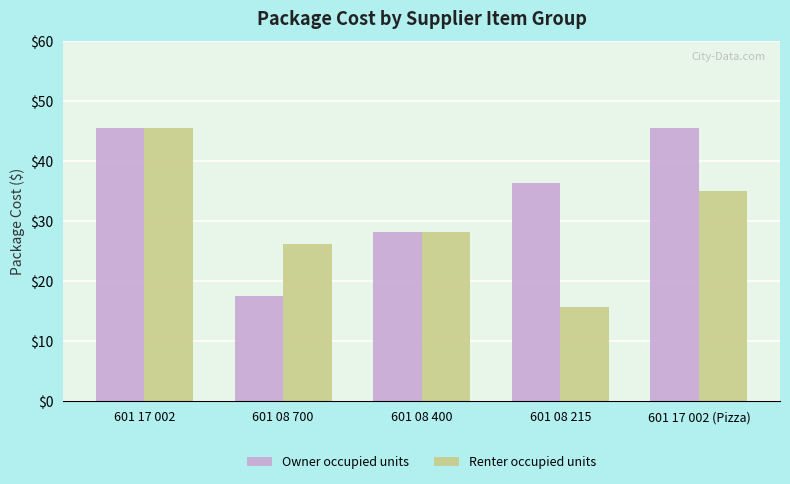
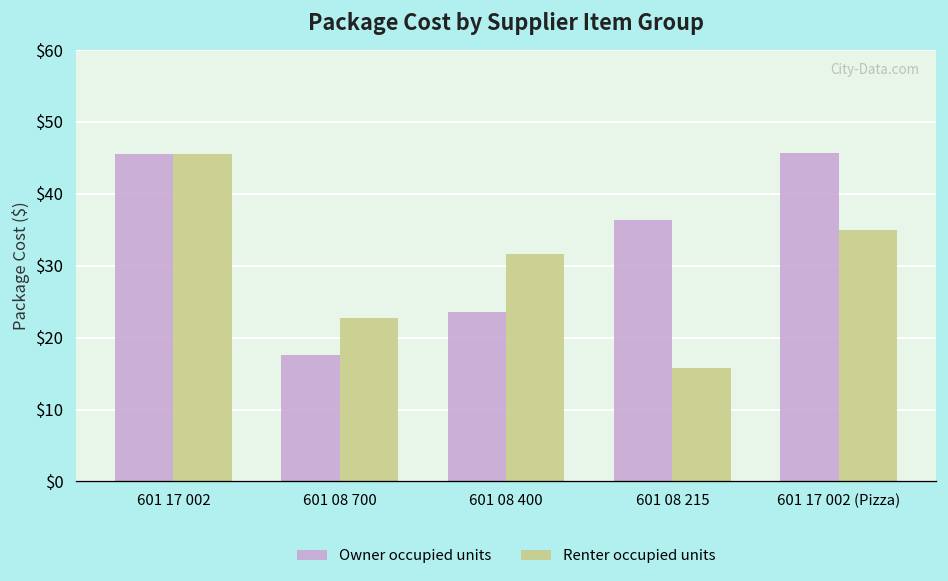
  {
    "Owner occupied units": {
      "601 17 002": "$46",
      "601 08 700": "$18",
-     "601 08 400": "$28",
+     "601 08 400": "$24",
      "601 08 215": "$36",
      "601 17 002 (Pizza)": "$46"
    },
    "Renter occupied units": {
      "601 17 002": "$46",
-     "601 08 700": "$26",
-     "601 08 400": "$28",
+     "601 08 700": "$23",
+     "601 08 400": "$32",
      "601 08 215": "$16",
      "601 17 002 (Pizza)": "$35"
    }
  }
